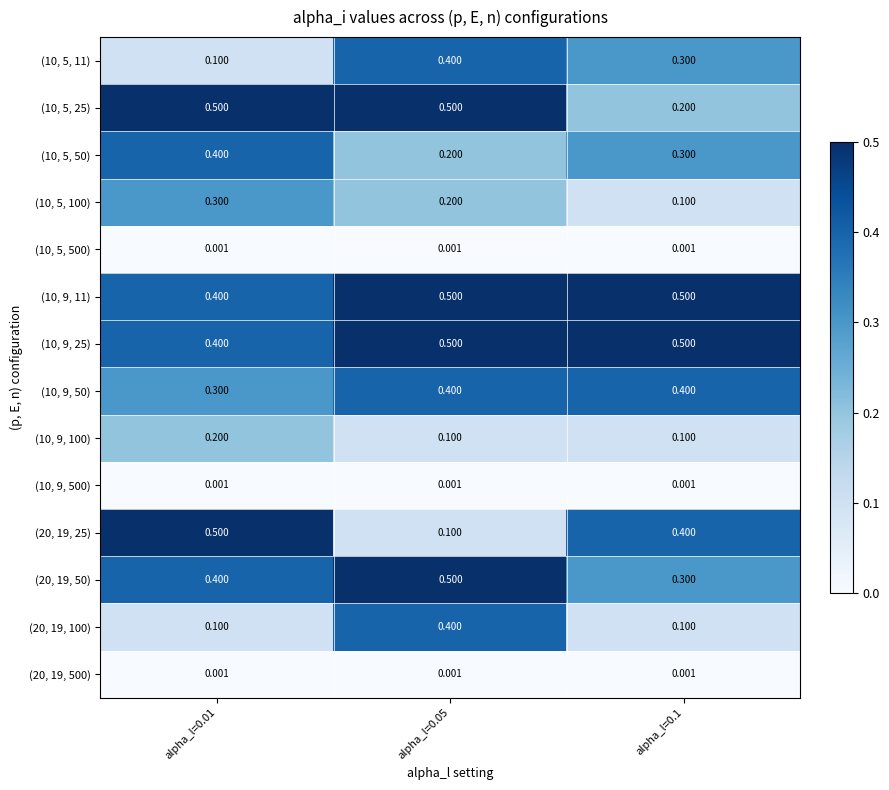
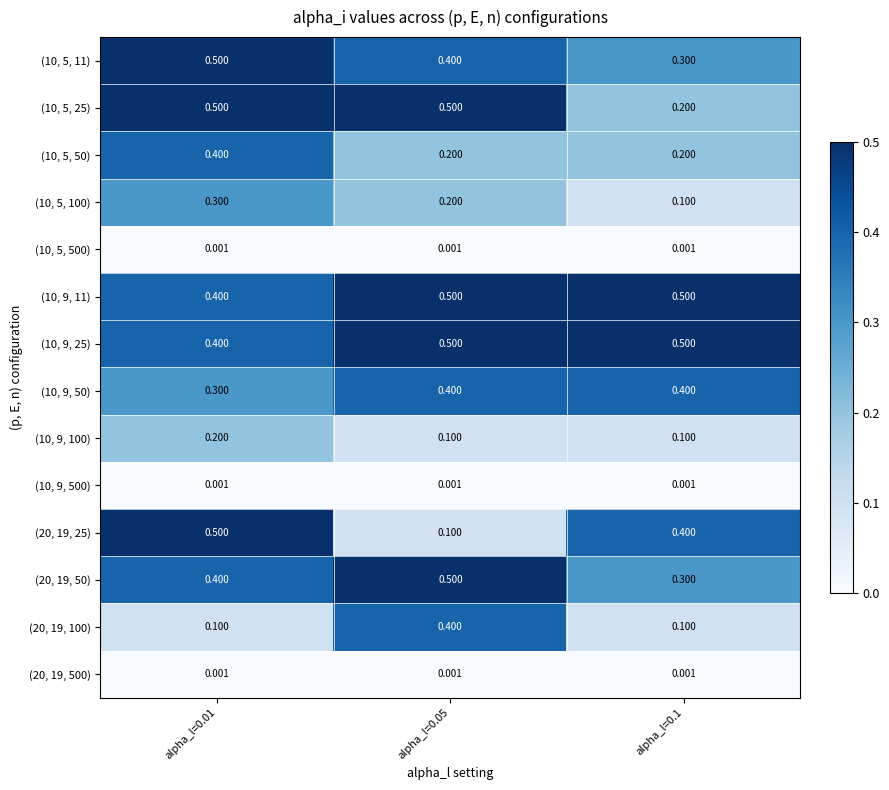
  {
    "(10, 5, 11)": {
-     "alpha_l=0.01": 0.100,
+     "alpha_l=0.01": 0.500,
      "alpha_l=0.05": 0.400,
      "alpha_l=0.1": 0.300
    },
    "(10, 5, 25)": {
      "alpha_l=0.01": 0.500,
      "alpha_l=0.05": 0.500,
      "alpha_l=0.1": 0.200
    },
    "(10, 5, 50)": {
      "alpha_l=0.01": 0.400,
      "alpha_l=0.05": 0.200,
-     "alpha_l=0.1": 0.300
+     "alpha_l=0.1": 0.200
    },
    "(10, 5, 100)": {
      "alpha_l=0.01": 0.300,
      "alpha_l=0.05": 0.200,
      "alpha_l=0.1": 0.100
    },
    "(10, 5, 500)": {
      "alpha_l=0.01": 0.001,
      "alpha_l=0.05": 0.001,
      "alpha_l=0.1": 0.001
    },
    "(10, 9, 11)": {
      "alpha_l=0.01": 0.400,
      "alpha_l=0.05": 0.500,
      "alpha_l=0.1": 0.500
    },
    "(10, 9, 25)": {
      "alpha_l=0.01": 0.400,
      "alpha_l=0.05": 0.500,
      "alpha_l=0.1": 0.500
    },
    "(10, 9, 50)": {
      "alpha_l=0.01": 0.300,
      "alpha_l=0.05": 0.400,
      "alpha_l=0.1": 0.400
    },
    "(10, 9, 100)": {
      "alpha_l=0.01": 0.200,
      "alpha_l=0.05": 0.100,
      "alpha_l=0.1": 0.100
    },
    "(10, 9, 500)": {
      "alpha_l=0.01": 0.001,
      "alpha_l=0.05": 0.001,
      "alpha_l=0.1": 0.001
    },
    "(20, 19, 25)": {
      "alpha_l=0.01": 0.500,
      "alpha_l=0.05": 0.100,
      "alpha_l=0.1": 0.400
    },
    "(20, 19, 50)": {
      "alpha_l=0.01": 0.400,
      "alpha_l=0.05": 0.500,
      "alpha_l=0.1": 0.300
    },
    "(20, 19, 100)": {
      "alpha_l=0.01": 0.100,
      "alpha_l=0.05": 0.400,
      "alpha_l=0.1": 0.100
    },
    "(20, 19, 500)": {
      "alpha_l=0.01": 0.001,
      "alpha_l=0.05": 0.001,
      "alpha_l=0.1": 0.001
    }
  }
